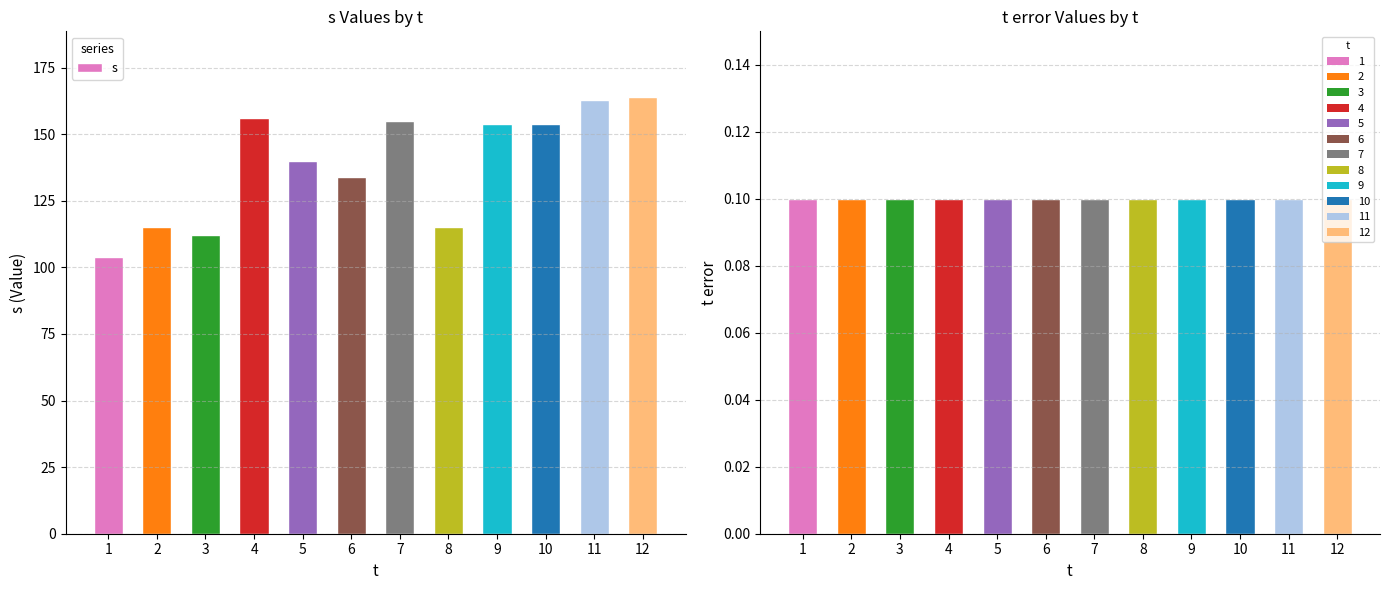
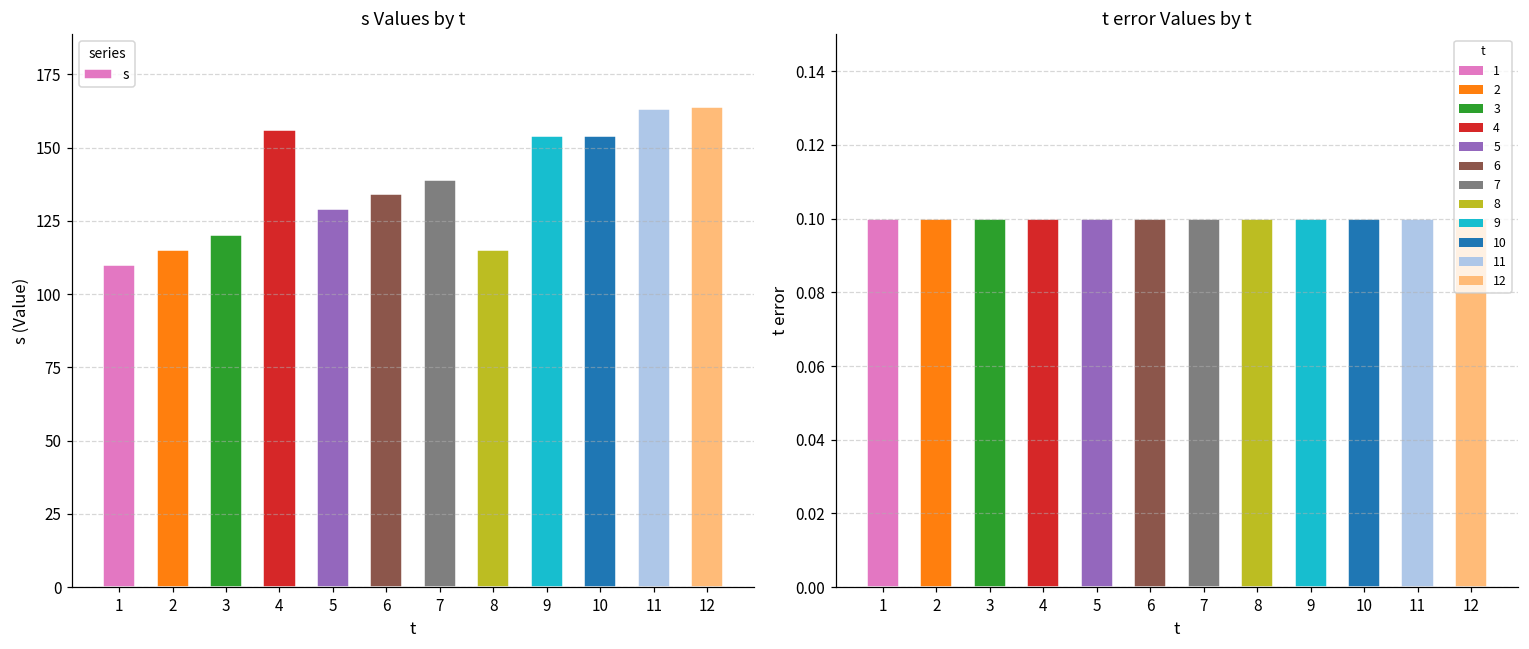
  {
    "s Values by t": {
-     "1": 104,
+     "1": 110,
      "2": 115,
-     "3": 112,
+     "3": 120,
      "4": 156,
-     "5": 140,
+     "5": 129,
      "6": 134,
-     "7": 155,
+     "7": 139,
      "8": 115,
      "9": 154,
      "10": 154,
      "11": 163,
      "12": 164
    },
    "t error Values by t": {
      "1": 0.100,
      "2": 0.100,
      "3": 0.100,
      "4": 0.100,
      "5": 0.100,
      "6": 0.100,
      "7": 0.100,
      "8": 0.100,
      "9": 0.100,
      "10": 0.100,
      "11": 0.100
    }
  }
